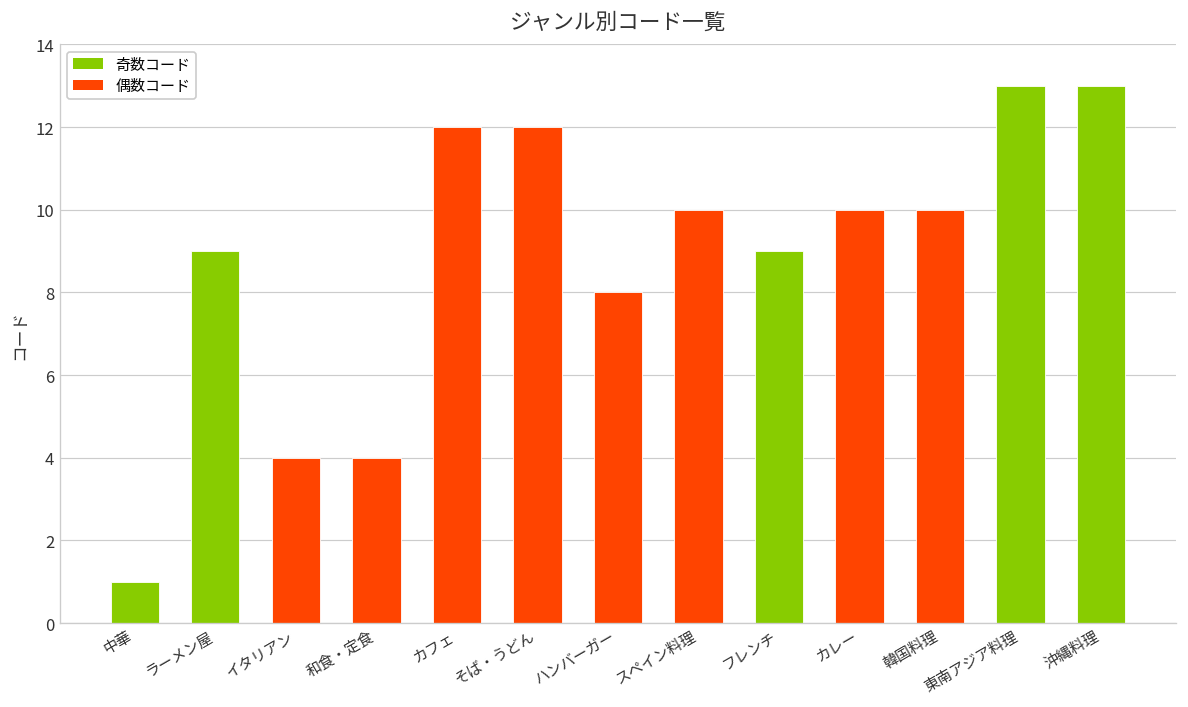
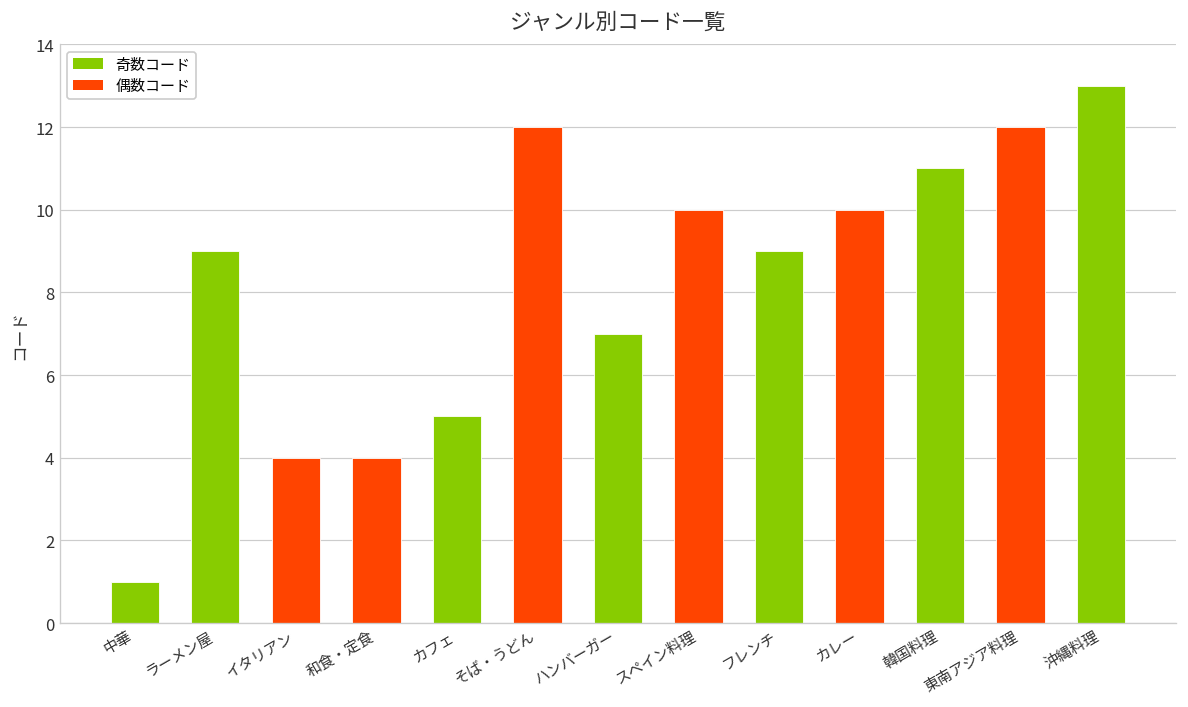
  {
    "中華": 1,
    "ラーメン屋": 9,
    "イタリアン": 4,
    "和食・定食": 4,
-   "カフェ": 12,
+   "カフェ": 5,
    "そば・うどん": 12,
-   "ハンバーガー": 8,
+   "ハンバーガー": 7,
    "スペイン料理": 10,
    "フレンチ": 9,
    "カレー": 10,
-   "韓国料理": 10,
-   "東南アジア料理": 13,
+   "韓国料理": 11,
+   "東南アジア料理": 12,
    "沖縄料理": 13
  }
